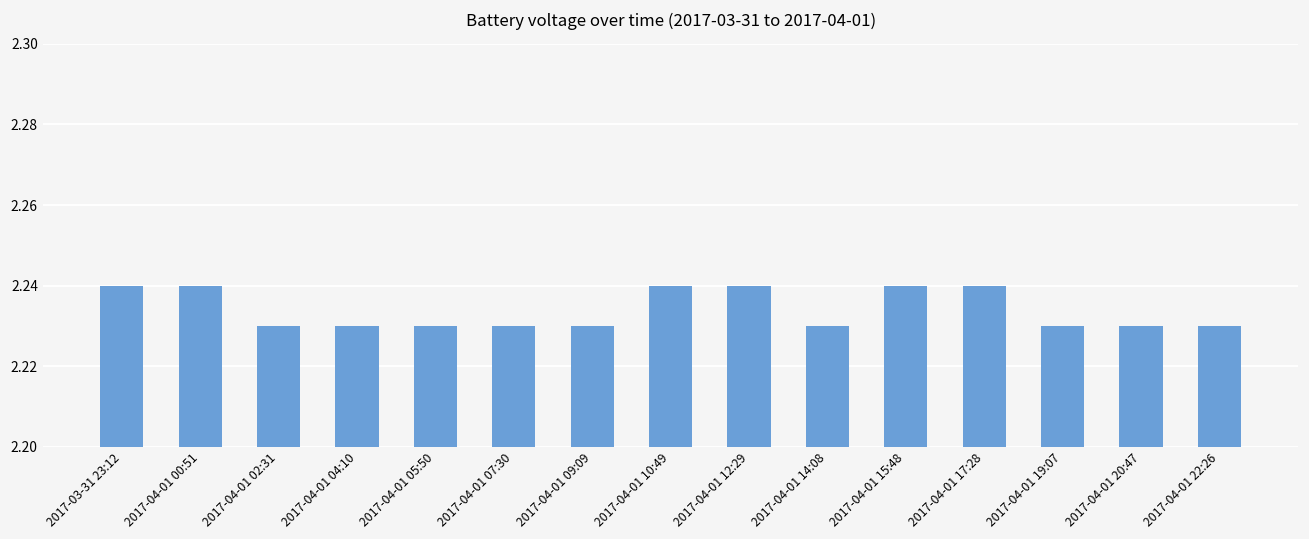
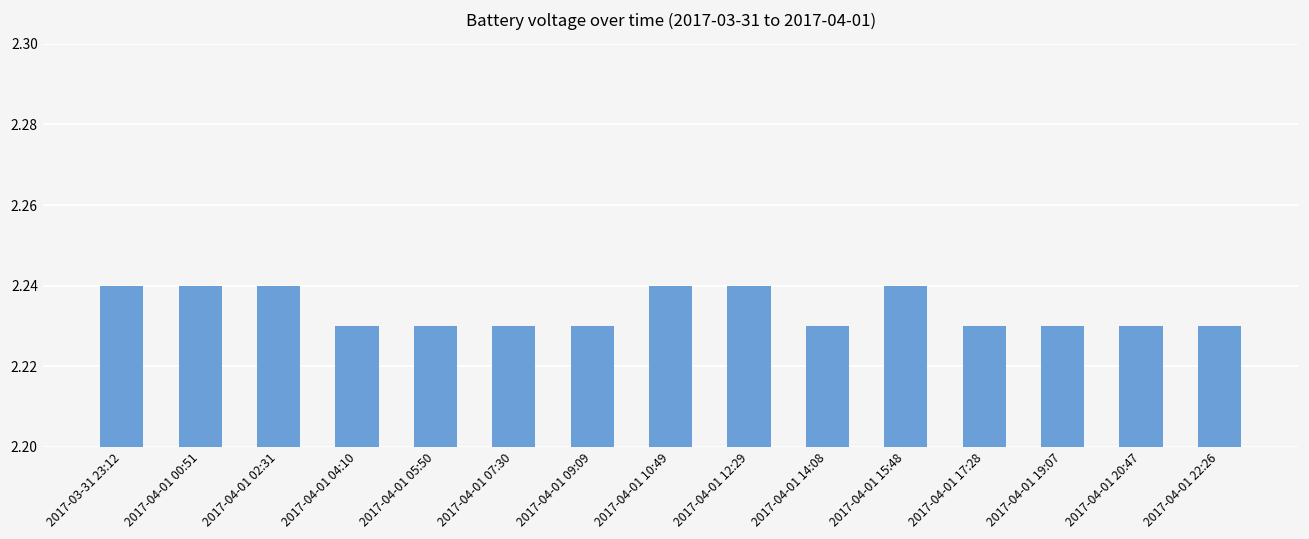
  {
    "2017-03-31 23:12": 2.24,
    "2017-04-01 00:51": 2.24,
-   "2017-04-01 02:31": 2.23,
+   "2017-04-01 02:31": 2.24,
    "2017-04-01 04:10": 2.23,
    "2017-04-01 05:50": 2.23,
    "2017-04-01 07:30": 2.23,
    "2017-04-01 09:09": 2.23,
    "2017-04-01 10:49": 2.24,
    "2017-04-01 12:29": 2.24,
    "2017-04-01 14:08": 2.23,
    "2017-04-01 15:48": 2.24,
-   "2017-04-01 17:28": 2.24,
+   "2017-04-01 17:28": 2.23,
    "2017-04-01 19:07": 2.23,
    "2017-04-01 20:47": 2.23,
    "2017-04-01 22:26": 2.23
  }
